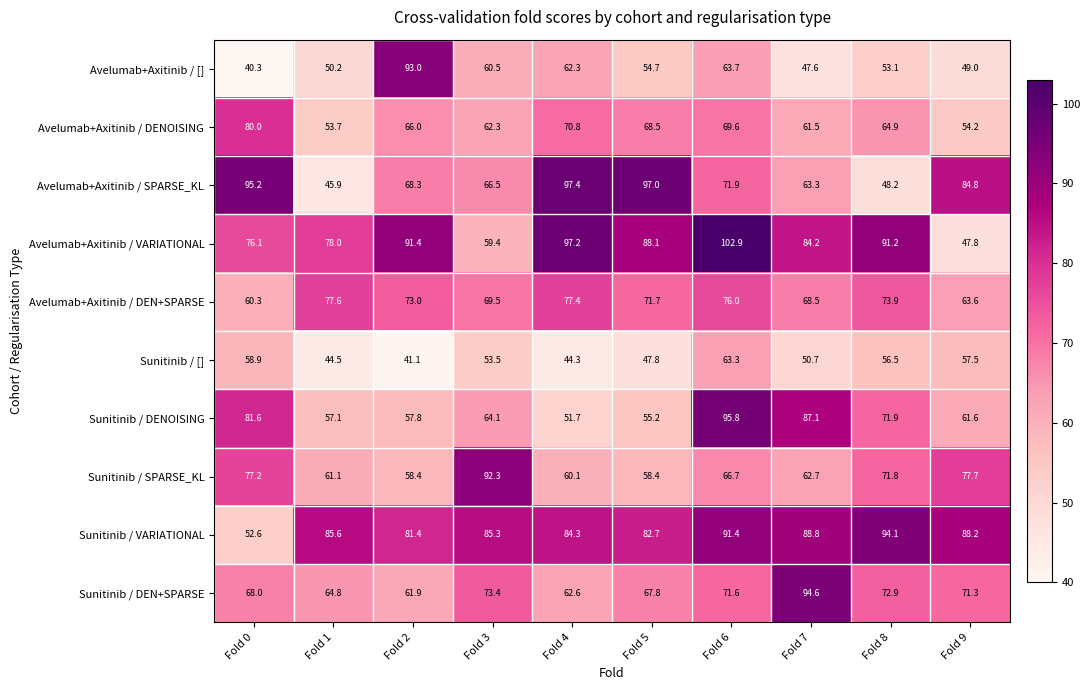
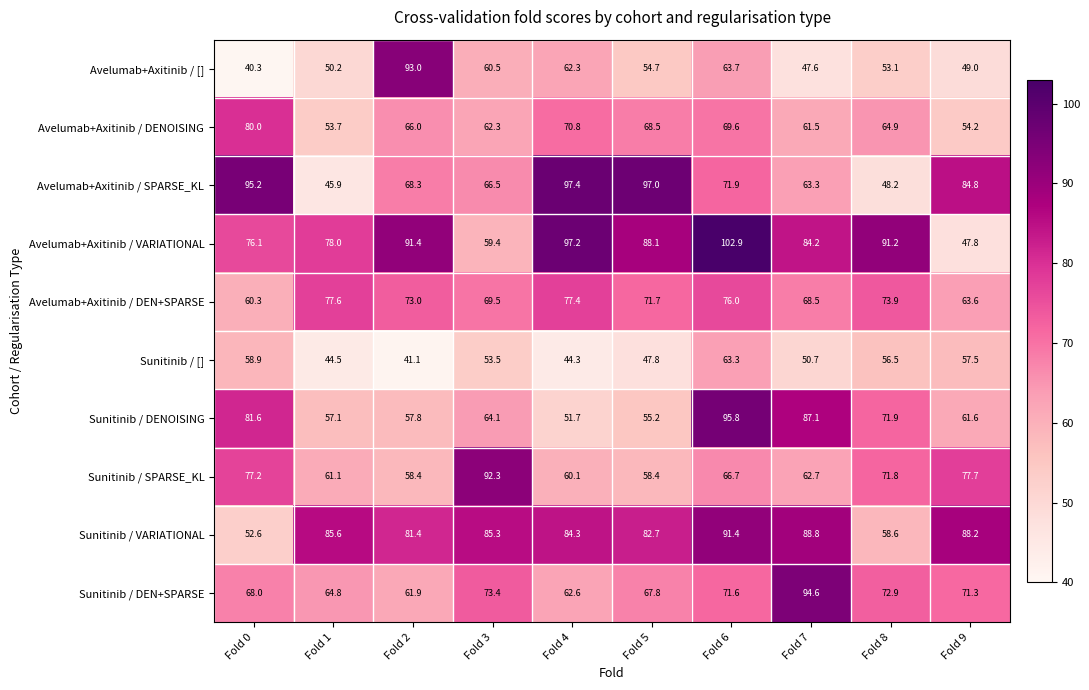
  {
    "Avelumab+Axitinib / []": {
      "Fold 0": 40.3,
      "Fold 1": 50.2,
      "Fold 2": 93.0,
      "Fold 3": 60.5,
      "Fold 4": 62.3,
      "Fold 5": 54.7,
      "Fold 6": 63.7,
      "Fold 7": 47.6,
      "Fold 8": 53.1,
      "Fold 9": 49.0
    },
    "Avelumab+Axitinib / DENOISING": {
      "Fold 0": 80.0,
      "Fold 1": 53.7,
      "Fold 2": 66.0,
      "Fold 3": 62.3,
      "Fold 4": 70.8,
      "Fold 5": 68.5,
      "Fold 6": 69.6,
      "Fold 7": 61.5,
      "Fold 8": 64.9,
      "Fold 9": 54.2
    },
    "Avelumab+Axitinib / SPARSE_KL": {
      "Fold 0": 95.2,
      "Fold 1": 45.9,
      "Fold 2": 68.3,
      "Fold 3": 66.5,
      "Fold 4": 97.4,
      "Fold 5": 97.0,
      "Fold 6": 71.9,
      "Fold 7": 63.3,
      "Fold 8": 48.2,
      "Fold 9": 84.8
    },
    "Avelumab+Axitinib / VARIATIONAL": {
      "Fold 0": 76.1,
      "Fold 1": 78.0,
      "Fold 2": 91.4,
      "Fold 3": 59.4,
      "Fold 4": 97.2,
      "Fold 5": 88.1,
      "Fold 6": 102.9,
      "Fold 7": 84.2,
      "Fold 8": 91.2,
      "Fold 9": 47.8
    },
    "Avelumab+Axitinib / DEN+SPARSE": {
      "Fold 0": 60.3,
      "Fold 1": 77.6,
      "Fold 2": 73.0,
      "Fold 3": 69.5,
      "Fold 4": 77.4,
      "Fold 5": 71.7,
      "Fold 6": 76.0,
      "Fold 7": 68.5,
      "Fold 8": 73.9,
      "Fold 9": 63.6
    },
    "Sunitinib / []": {
      "Fold 0": 58.9,
      "Fold 1": 44.5,
      "Fold 2": 41.1,
      "Fold 3": 53.5,
      "Fold 4": 44.3,
      "Fold 5": 47.8,
      "Fold 6": 63.3,
      "Fold 7": 50.7,
      "Fold 8": 56.5,
      "Fold 9": 57.5
    },
    "Sunitinib / DENOISING": {
      "Fold 0": 81.6,
      "Fold 1": 57.1,
      "Fold 2": 57.8,
      "Fold 3": 64.1,
      "Fold 4": 51.7,
      "Fold 5": 55.2,
      "Fold 6": 95.8,
      "Fold 7": 87.1,
      "Fold 8": 71.9,
      "Fold 9": 61.6
    },
    "Sunitinib / SPARSE_KL": {
      "Fold 0": 77.2,
      "Fold 1": 61.1,
      "Fold 2": 58.4,
      "Fold 3": 92.3,
      "Fold 4": 60.1,
      "Fold 5": 58.4,
      "Fold 6": 66.7,
      "Fold 7": 62.7,
      "Fold 8": 71.8,
      "Fold 9": 77.7
    },
    "Sunitinib / VARIATIONAL": {
      "Fold 0": 52.6,
      "Fold 1": 85.6,
      "Fold 2": 81.4,
      "Fold 3": 85.3,
      "Fold 4": 84.3,
      "Fold 5": 82.7,
      "Fold 6": 91.4,
      "Fold 7": 88.8,
-     "Fold 8": 94.1,
+     "Fold 8": 58.6,
      "Fold 9": 88.2
    },
    "Sunitinib / DEN+SPARSE": {
      "Fold 0": 68.0,
      "Fold 1": 64.8,
      "Fold 2": 61.9,
      "Fold 3": 73.4,
      "Fold 4": 62.6,
      "Fold 5": 67.8,
      "Fold 6": 71.6,
      "Fold 7": 94.6,
      "Fold 8": 72.9,
      "Fold 9": 71.3
    }
  }
